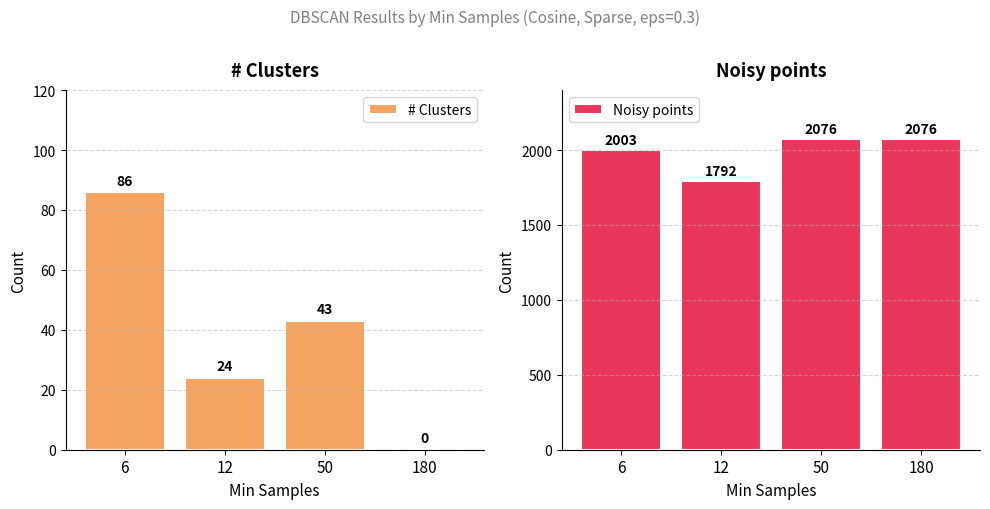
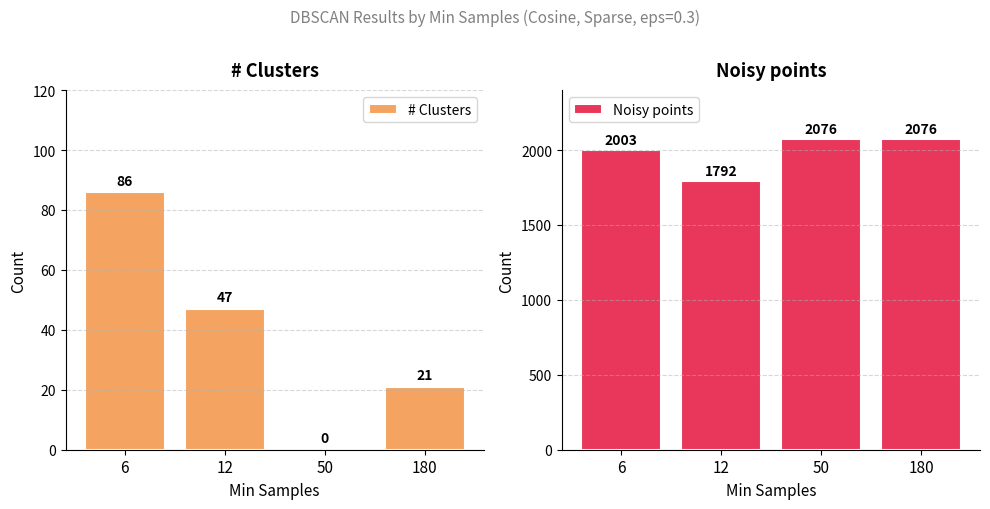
  {
    "# Clusters": {
      "6": 86,
-     "12": 24,
-     "50": 43,
-     "180": 0
+     "12": 47,
+     "50": 0,
+     "180": 21
    },
    "Noisy points": {
      "6": 2003,
      "12": 1792,
      "50": 2076,
      "180": 2076
    }
  }
